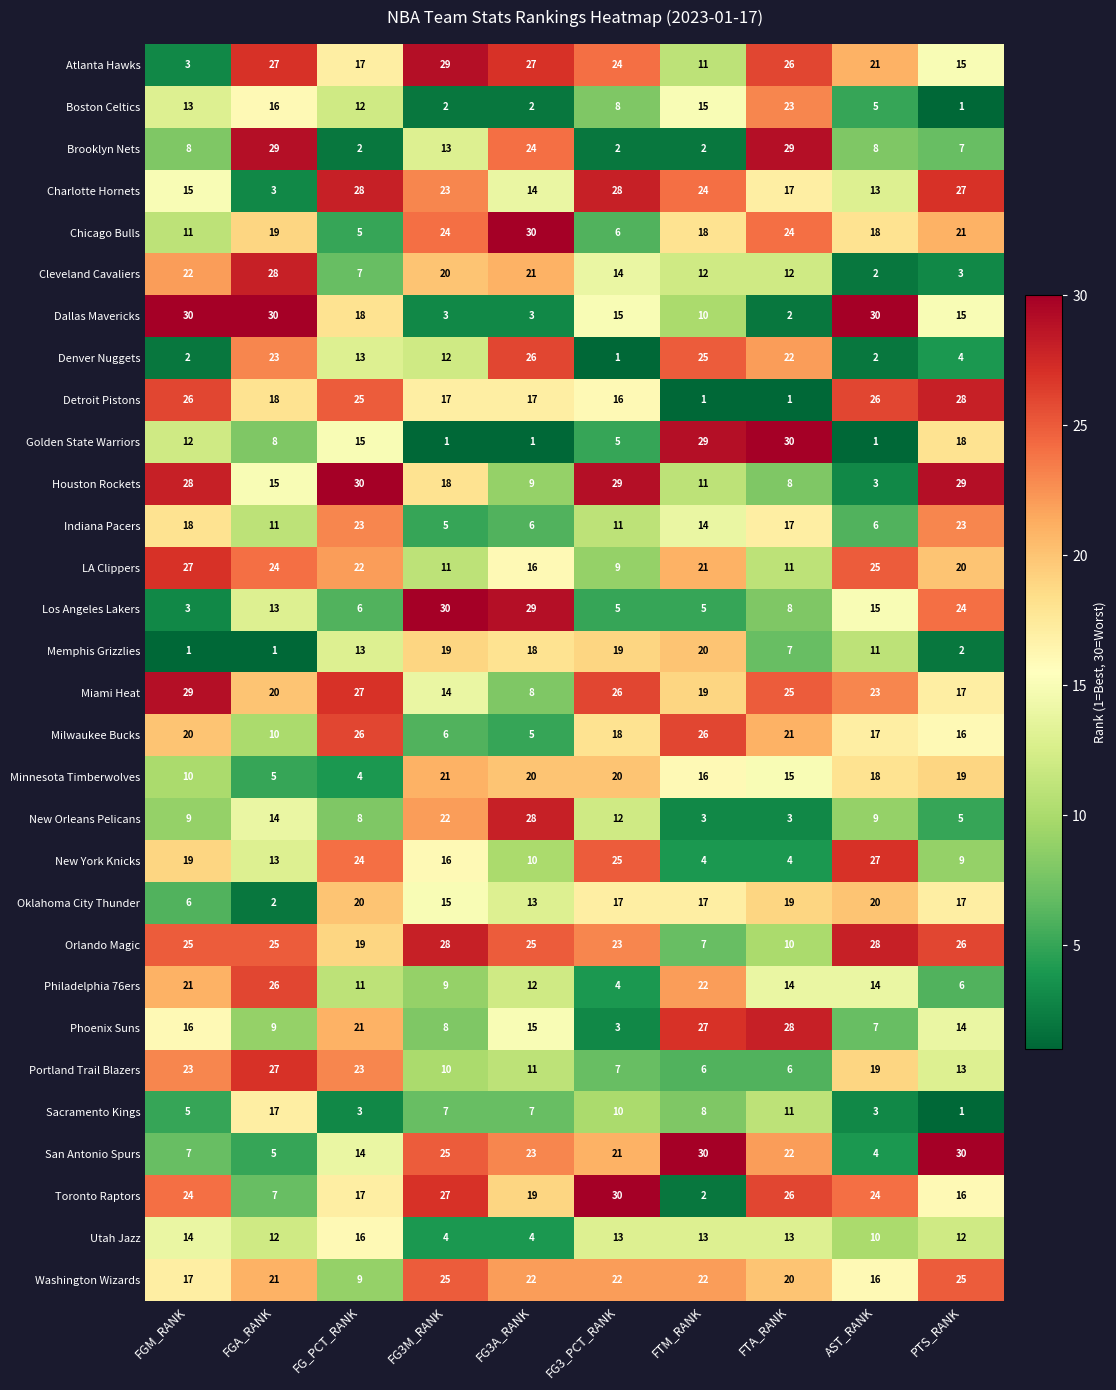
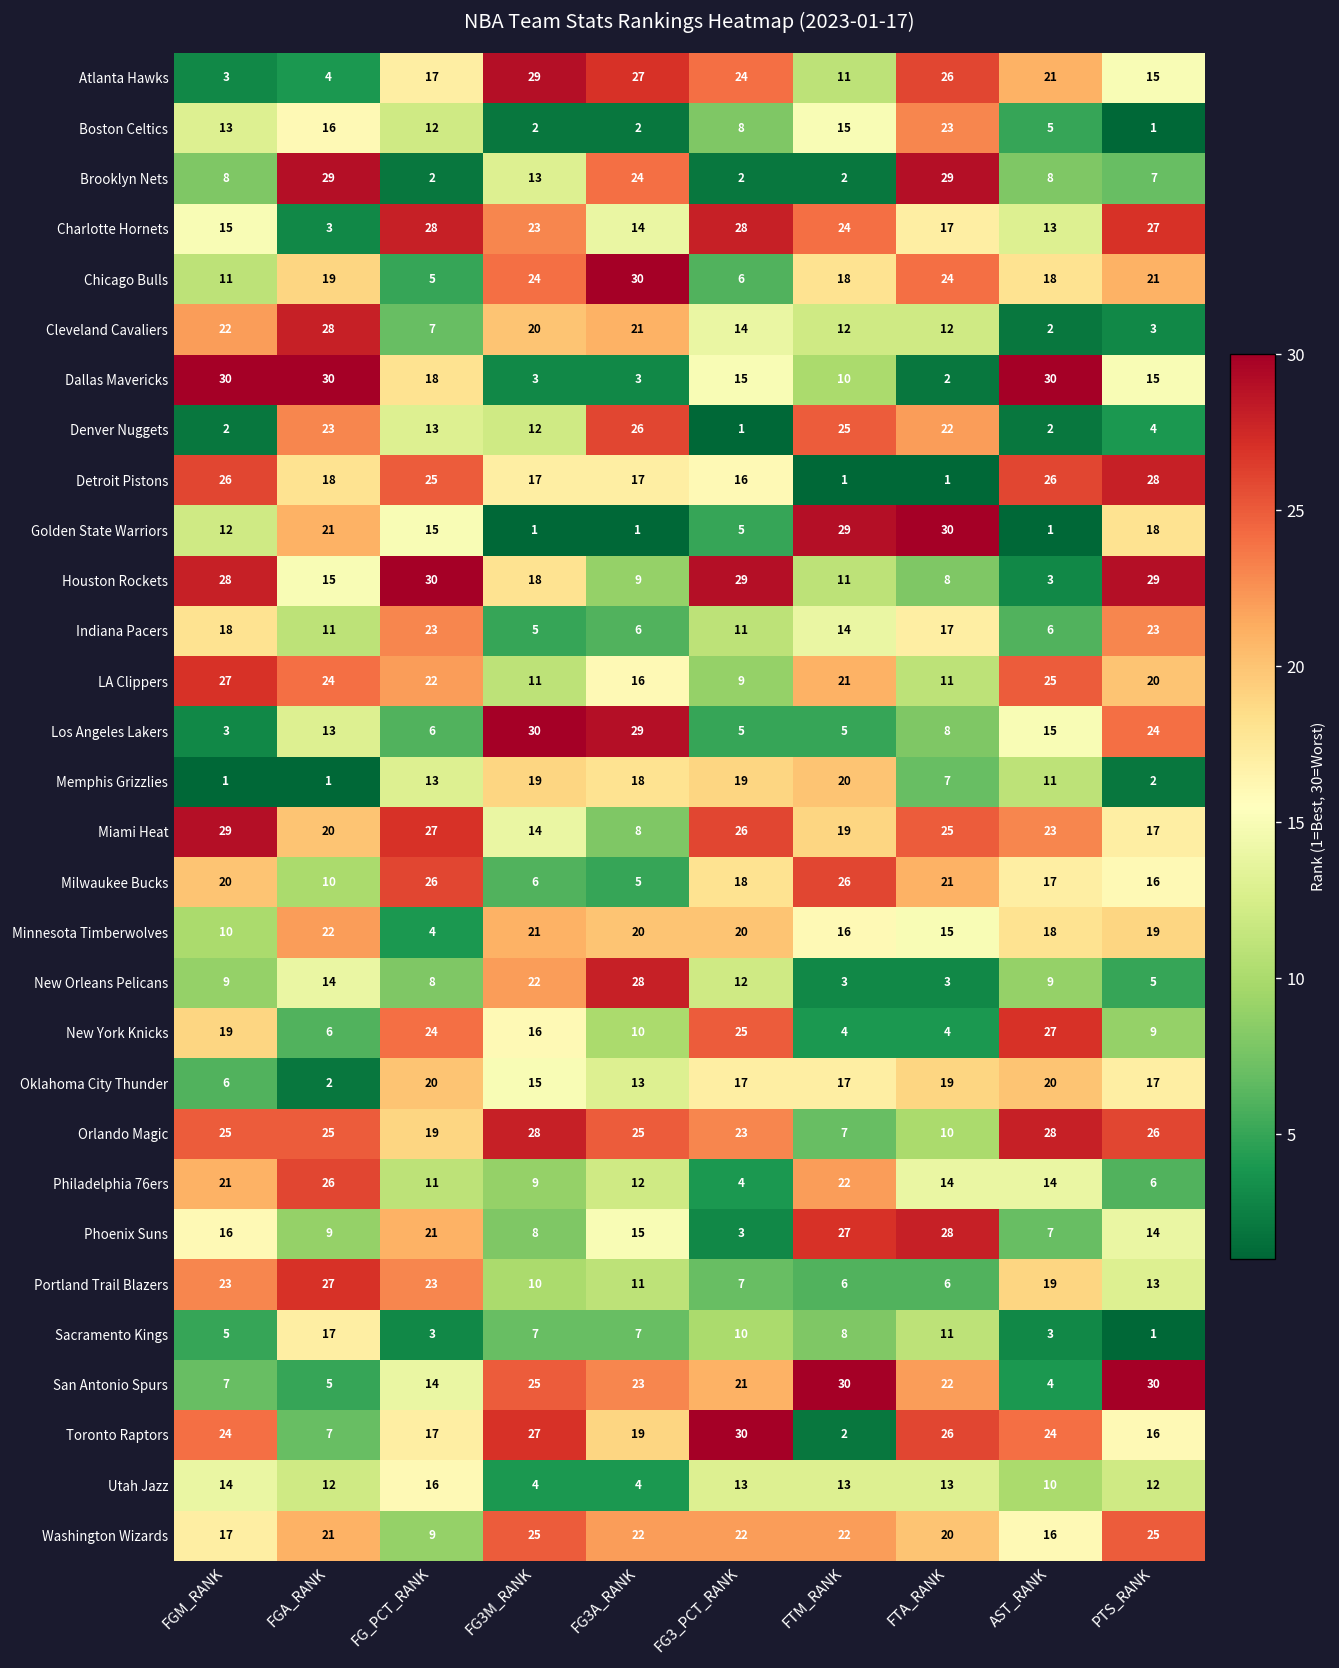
  {
    "Atlanta Hawks": {
      "FGM_RANK": 3,
-     "FGA_RANK": 27,
+     "FGA_RANK": 4,
      "FG_PCT_RANK": 17,
      "FG3M_RANK": 29,
      "FG3A_RANK": 27,
      "FG3_PCT_RANK": 24,
      "FTM_RANK": 11,
      "FTA_RANK": 26,
      "AST_RANK": 21,
      "PTS_RANK": 15
    },
    "Golden State Warriors": {
      "FGM_RANK": 12,
-     "FGA_RANK": 8,
+     "FGA_RANK": 21,
      "FG_PCT_RANK": 15,
      "FG3M_RANK": 1,
      "FG3A_RANK": 1,
      "FG3_PCT_RANK": 5,
      "FTM_RANK": 29,
      "FTA_RANK": 30,
      "AST_RANK": 1,
      "PTS_RANK": 18
    },
    "Minnesota Timberwolves": {
      "FGM_RANK": 10,
-     "FGA_RANK": 5,
+     "FGA_RANK": 22,
      "FG_PCT_RANK": 4,
      "FG3M_RANK": 21,
      "FG3A_RANK": 20,
      "FG3_PCT_RANK": 20,
      "FTM_RANK": 16,
      "FTA_RANK": 15,
      "AST_RANK": 18,
      "PTS_RANK": 19
    },
    "New York Knicks": {
      "FGM_RANK": 19,
-     "FGA_RANK": 13,
+     "FGA_RANK": 6,
      "FG_PCT_RANK": 24,
      "FG3M_RANK": 16,
      "FG3A_RANK": 10,
      "FG3_PCT_RANK": 25,
      "FTM_RANK": 4,
      "FTA_RANK": 4,
      "AST_RANK": 27,
      "PTS_RANK": 9
    }
  }
